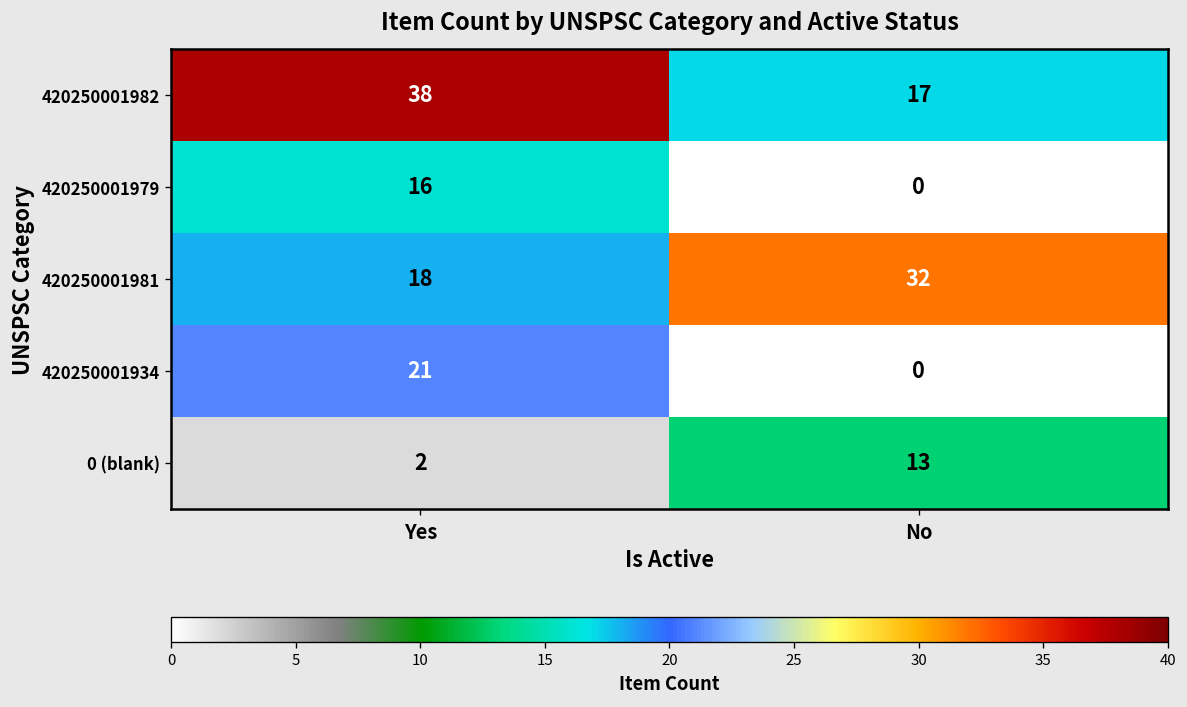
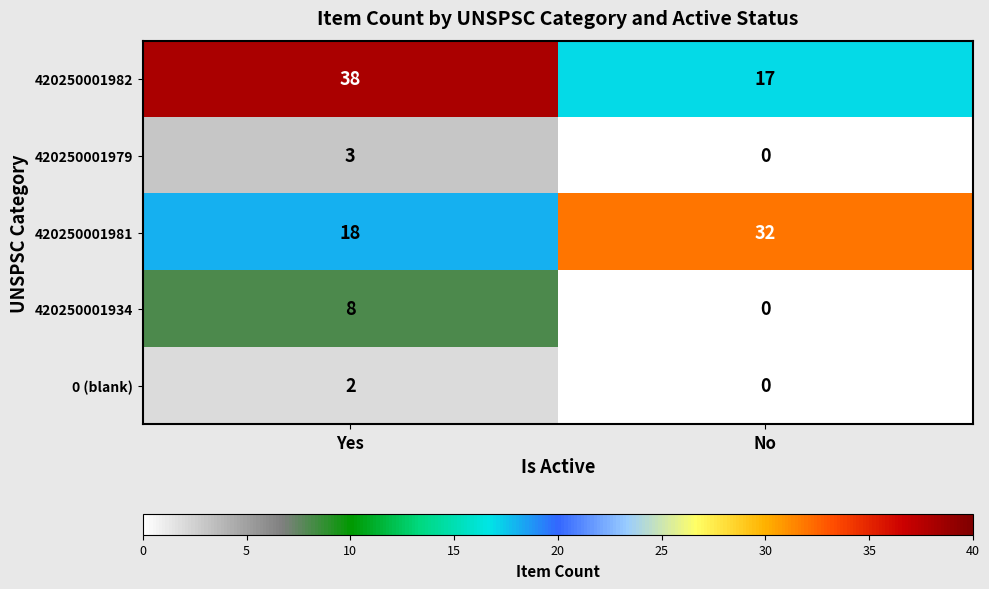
  {
    "420250001982": {
      "Yes": 38,
      "No": 17
    },
    "420250001979": {
-     "Yes": 16,
+     "Yes": 3,
      "No": 0
    },
    "420250001981": {
      "Yes": 18,
      "No": 32
    },
    "420250001934": {
-     "Yes": 21,
+     "Yes": 8,
      "No": 0
    },
    "0 (blank)": {
      "Yes": 2,
-     "No": 13
+     "No": 0
    }
  }
